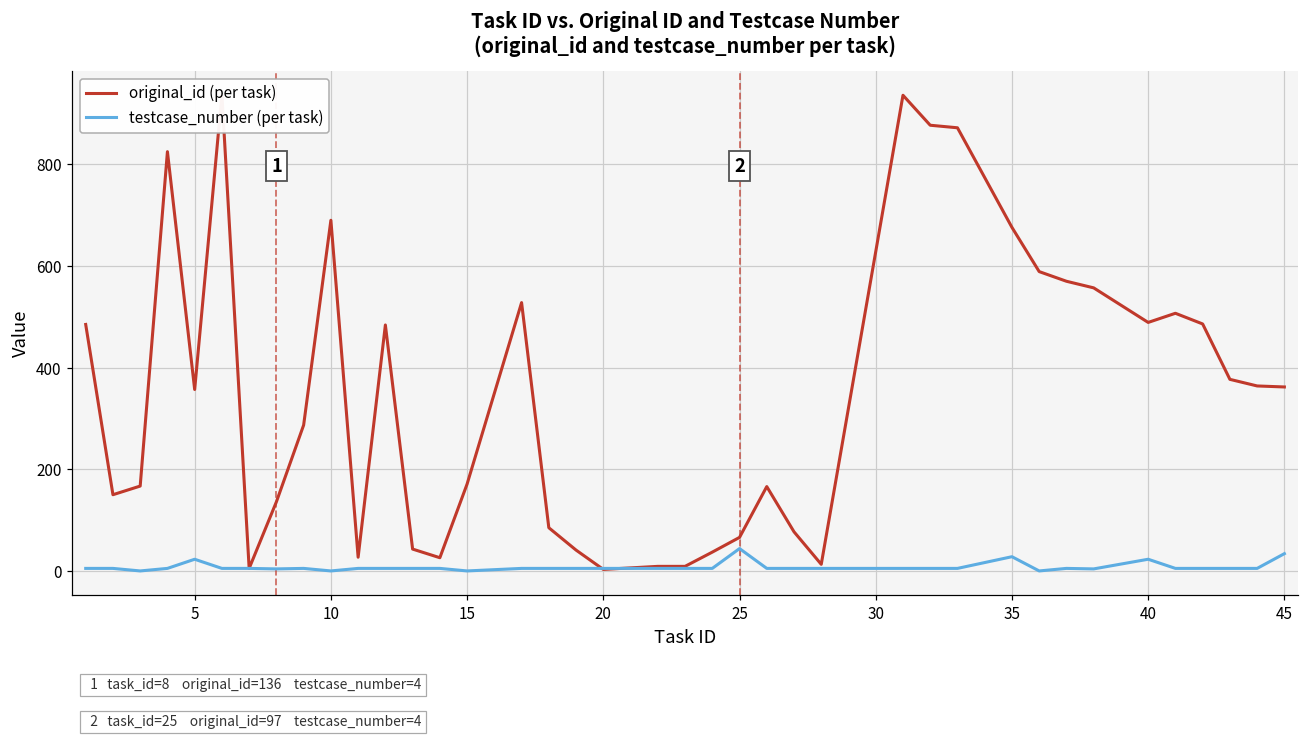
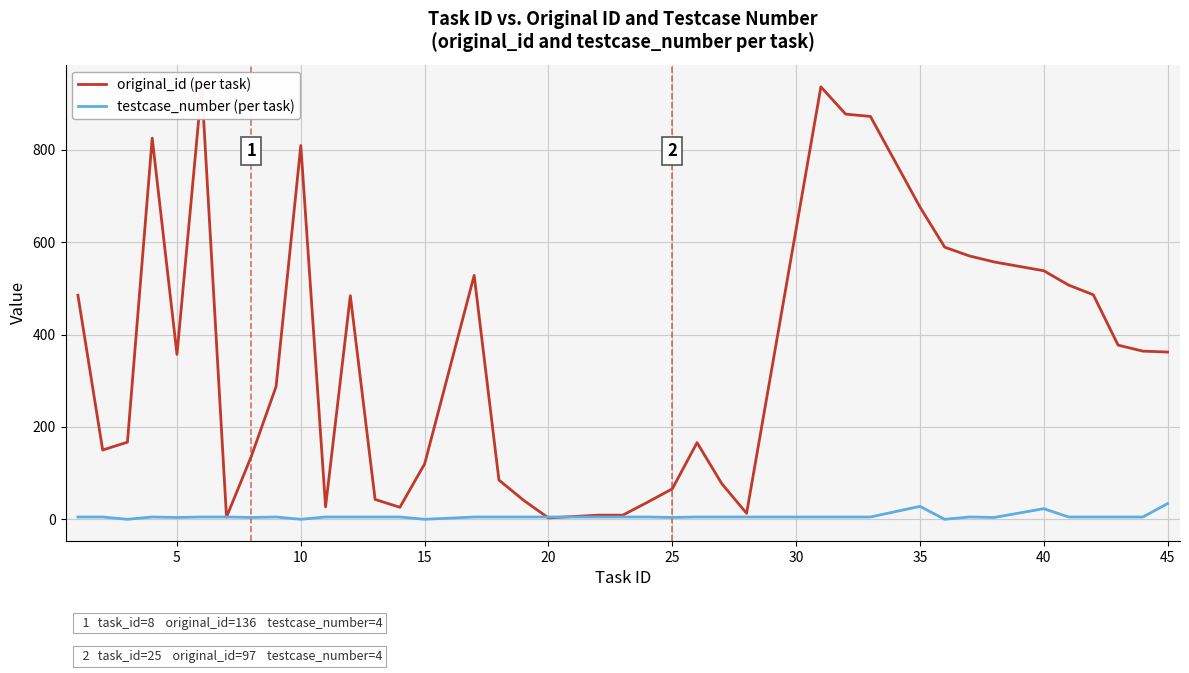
  {
    "original_id (per task)": {
      "5": 360,
-     "10": 690,
-     "15": 170,
+     "10": 810,
+     "15": 120,
      "25": 70,
      "35": 680,
-     "40": 490,
+     "40": 540,
      "45": 360
    },
    "testcase_number (per task)": {
-     "5": 20,
+     "5": 0,
      "10": 0,
      "15": 0,
-     "25": 40,
+     "25": 0,
      "35": 30,
      "40": 20,
      "45": 30
    }
  }
